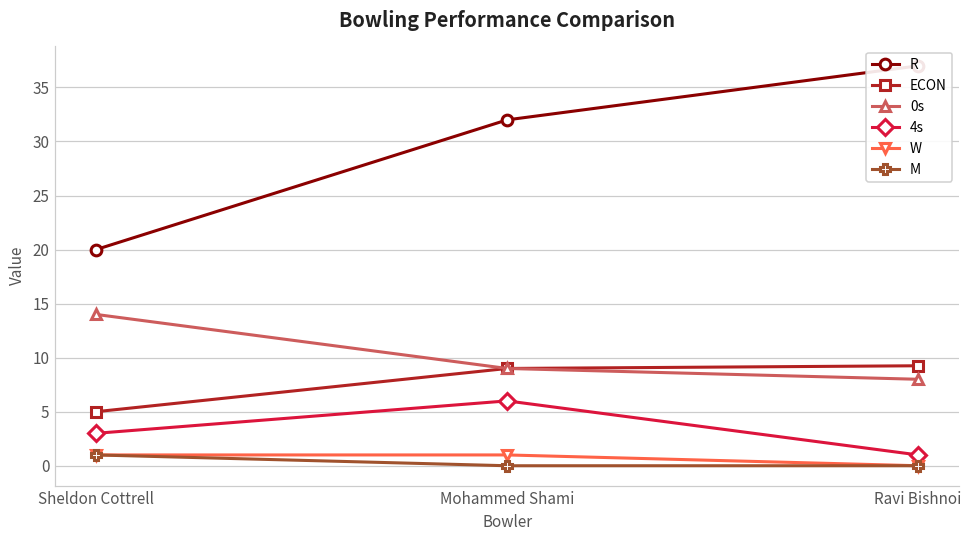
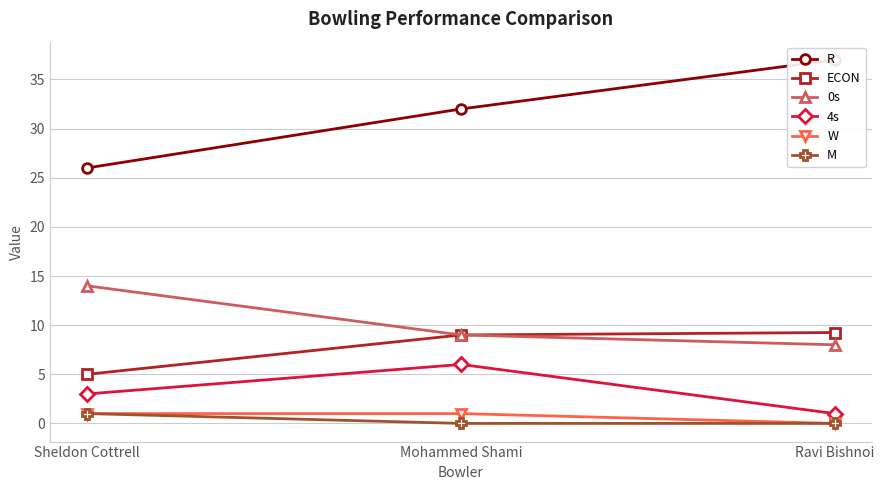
  {
    "R": {
-     "Sheldon Cottrell": 20,
+     "Sheldon Cottrell": 26,
      "Mohammed Shami": 32
    }
  }
